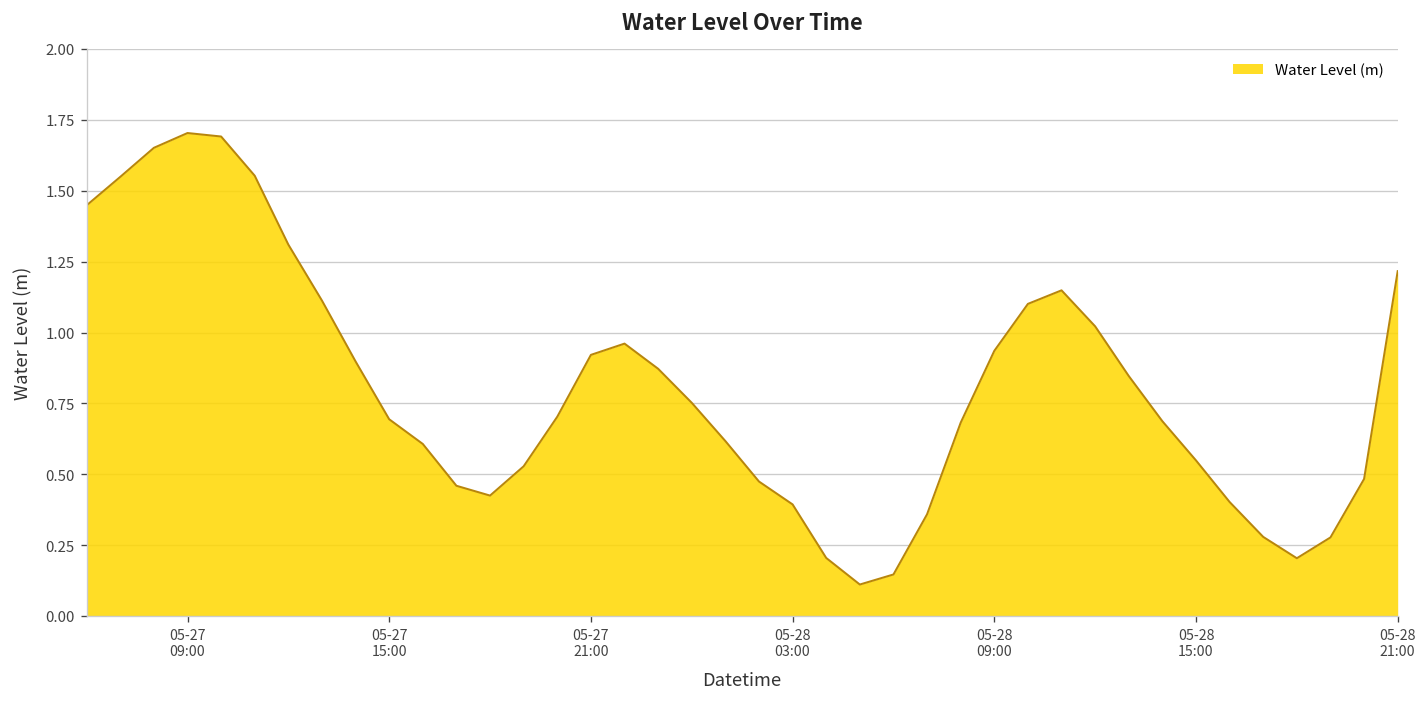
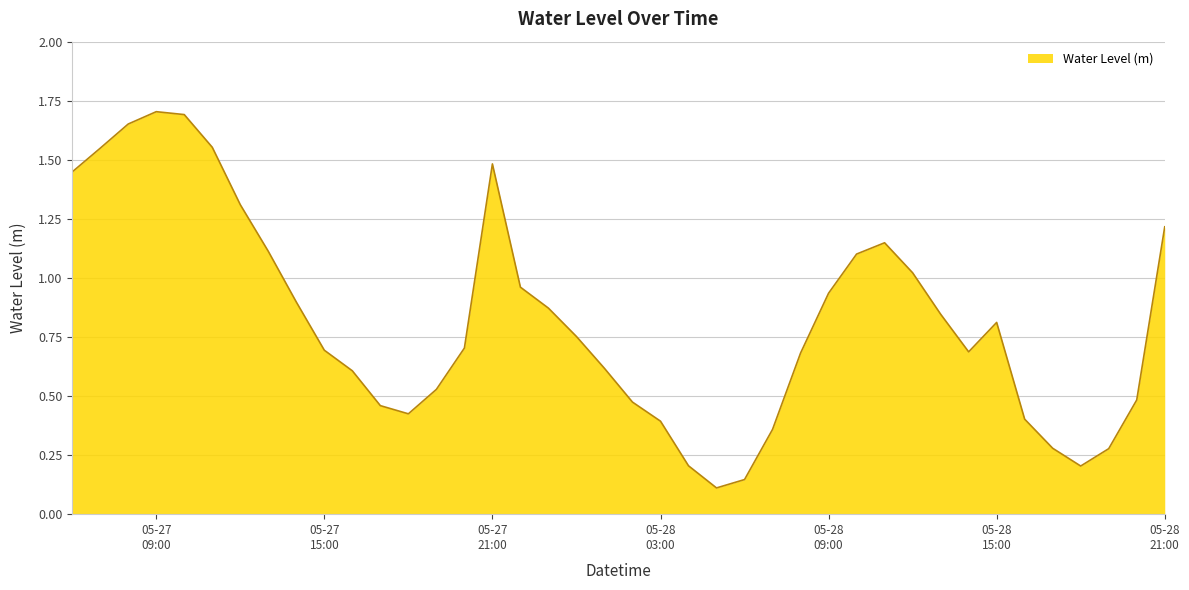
  {
    "05-27 09:00": 1.70,
    "05-27 15:00": 0.69,
-   "05-27 21:00": 0.92,
+   "05-27 21:00": 1.48,
    "05-28 03:00": 0.39,
    "05-28 09:00": 0.94,
-   "05-28 15:00": 0.55,
+   "05-28 15:00": 0.81,
    "05-28 21:00": 1.22
  }
